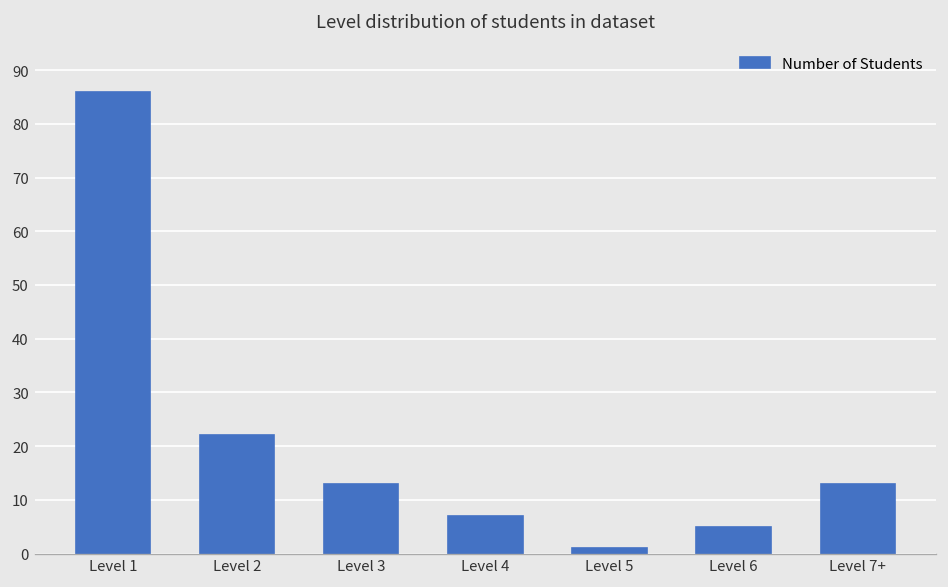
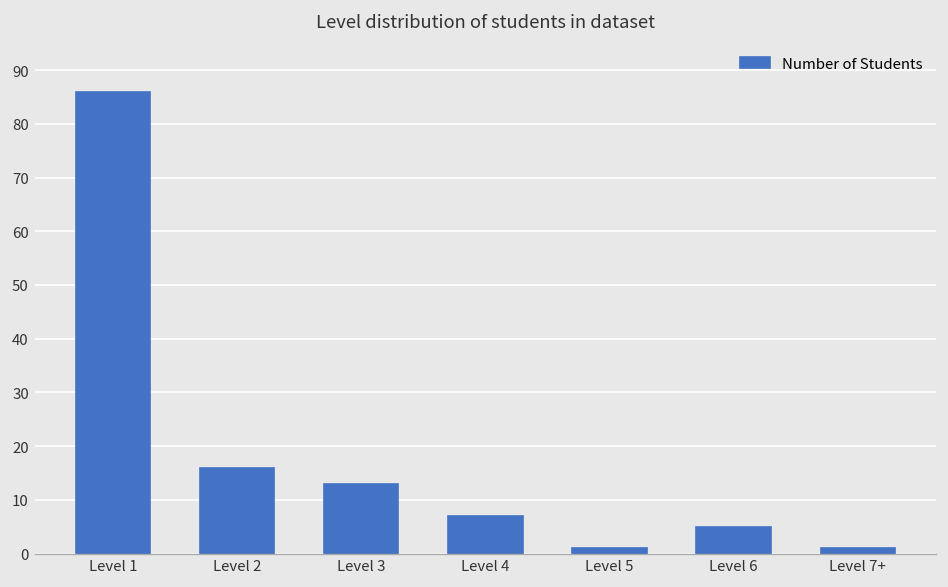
  {
    "Level 1": 86,
-   "Level 2": 22,
+   "Level 2": 16,
    "Level 3": 13,
    "Level 4": 7,
    "Level 5": 1,
    "Level 6": 5,
-   "Level 7+": 13
+   "Level 7+": 1
  }
